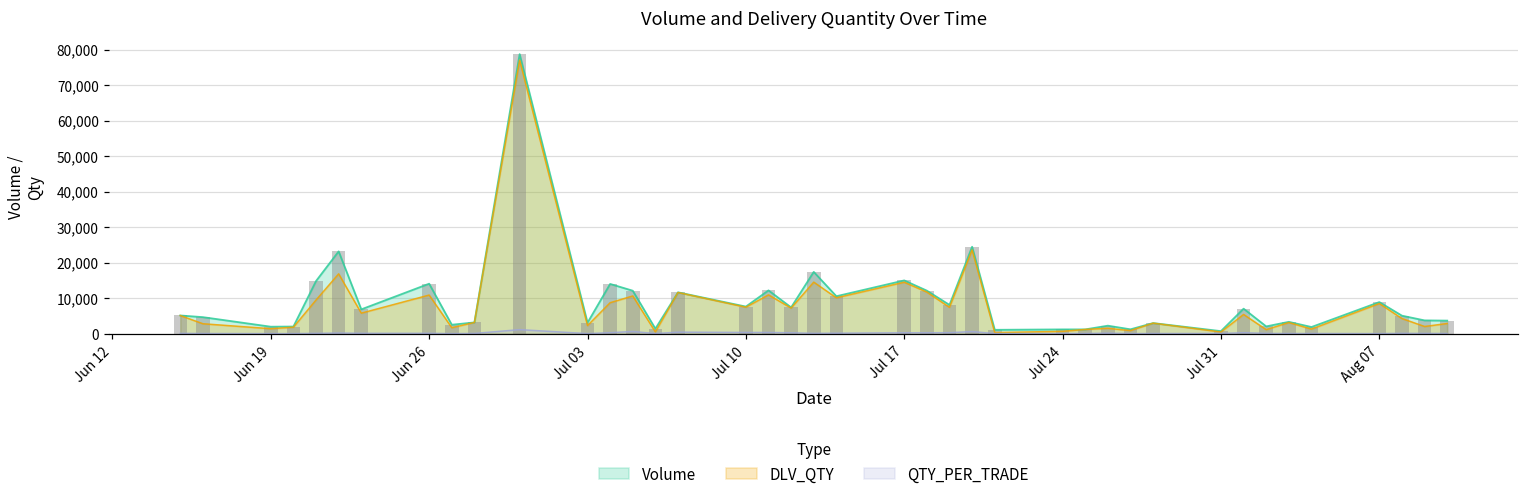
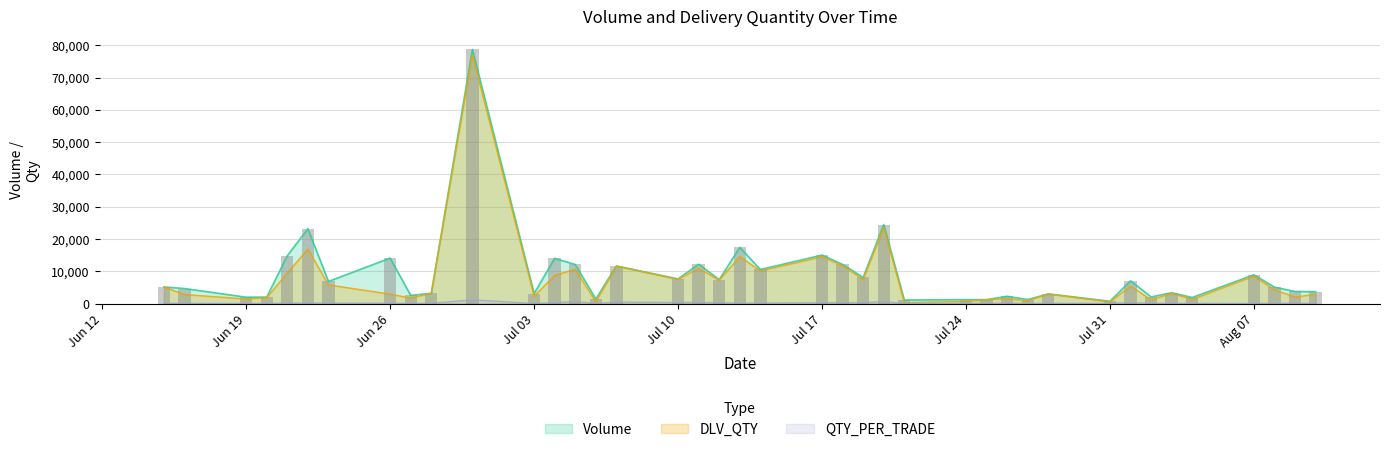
  {
    "DLV_QTY": {
-     "Jun 26": "11,000",
+     "Jun 26": "3,000",
      "Jul 03": "2,000"
    }
  }
